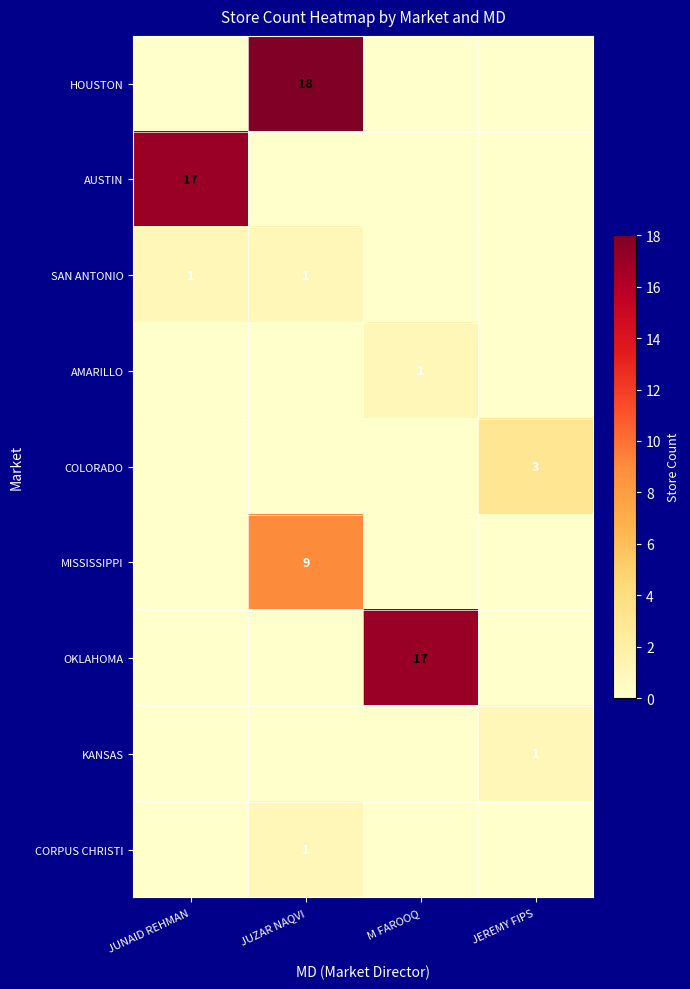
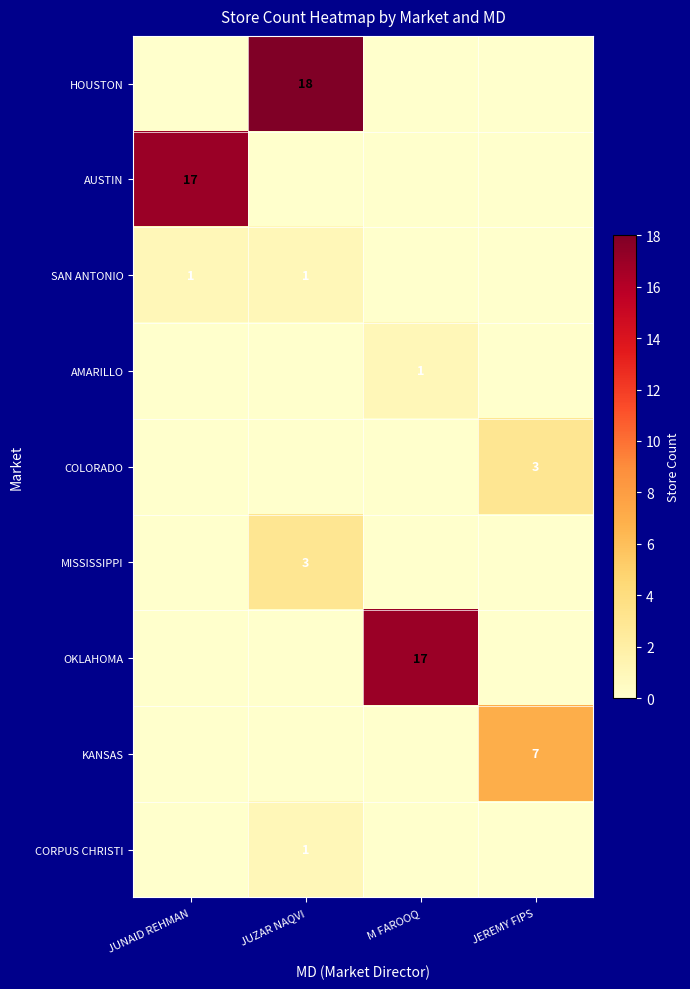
  {
    "HOUSTON": {
      "JUZAR NAQVI": 18
    },
    "AUSTIN": {
      "JUNAID REHMAN": 17
    },
    "SAN ANTONIO": {
      "JUNAID REHMAN": 1,
      "JUZAR NAQVI": 1
    },
    "AMARILLO": {
      "M FAROOQ": 1
    },
    "COLORADO": {
      "JEREMY FIPS": 3
    },
    "MISSISSIPPI": {
-     "JUZAR NAQVI": 9
+     "JUZAR NAQVI": 3
    },
    "OKLAHOMA": {
      "M FAROOQ": 17
    },
    "KANSAS": {
-     "JEREMY FIPS": 1
+     "JEREMY FIPS": 7
    },
    "CORPUS CHRISTI": {
      "JUZAR NAQVI": 1
    }
  }
